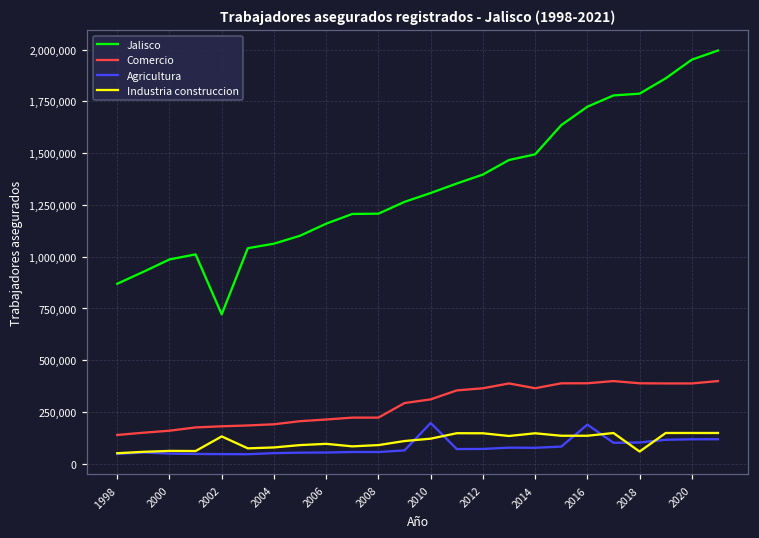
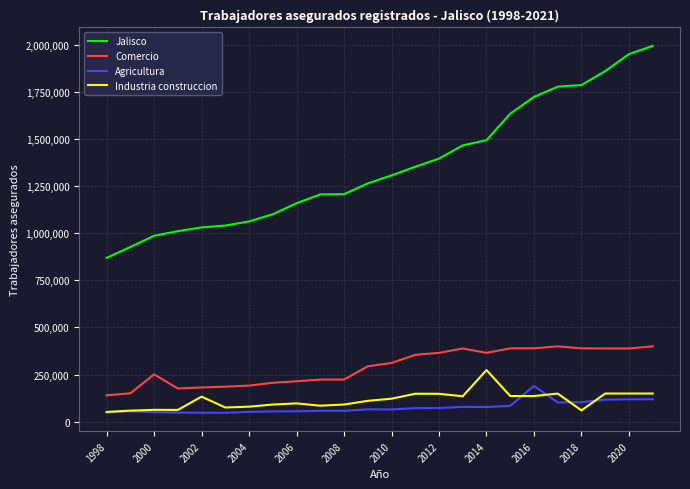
  {
    "Jalisco": {
      "1998": "870,000",
      "2000": "990,000",
-     "2002": "720,000",
+     "2002": "1,030,000",
      "2004": "1,060,000",
      "2006": "1,160,000",
      "2008": "1,210,000",
      "2010": "1,310,000",
      "2012": "1,400,000",
      "2014": "1,490,000",
      "2016": "1,720,000",
      "2018": "1,790,000",
      "2020": "1,950,000"
    },
    "Comercio": {
      "1998": "140,000",
-     "2000": "160,000",
+     "2000": "250,000",
      "2002": "180,000",
      "2004": "190,000",
      "2006": "210,000",
      "2008": "220,000",
      "2010": "310,000",
      "2012": "360,000",
      "2014": "370,000",
      "2016": "390,000",
      "2018": "390,000",
      "2020": "390,000"
    },
    "Agricultura": {
      "2002": "50,000",
      "2004": "50,000",
      "2006": "50,000",
      "2008": "60,000",
-     "2010": "200,000",
+     "2010": "60,000",
      "2012": "70,000",
      "2014": "80,000",
      "2016": "190,000",
      "2018": "100,000",
      "2020": "120,000"
    },
    "Industria construccion": {
      "2002": "130,000",
      "2004": "80,000",
      "2006": "100,000",
      "2008": "90,000",
      "2010": "120,000",
      "2012": "150,000",
-     "2014": "150,000",
+     "2014": "270,000",
      "2016": "140,000",
      "2018": "60,000",
      "2020": "150,000"
    }
  }
